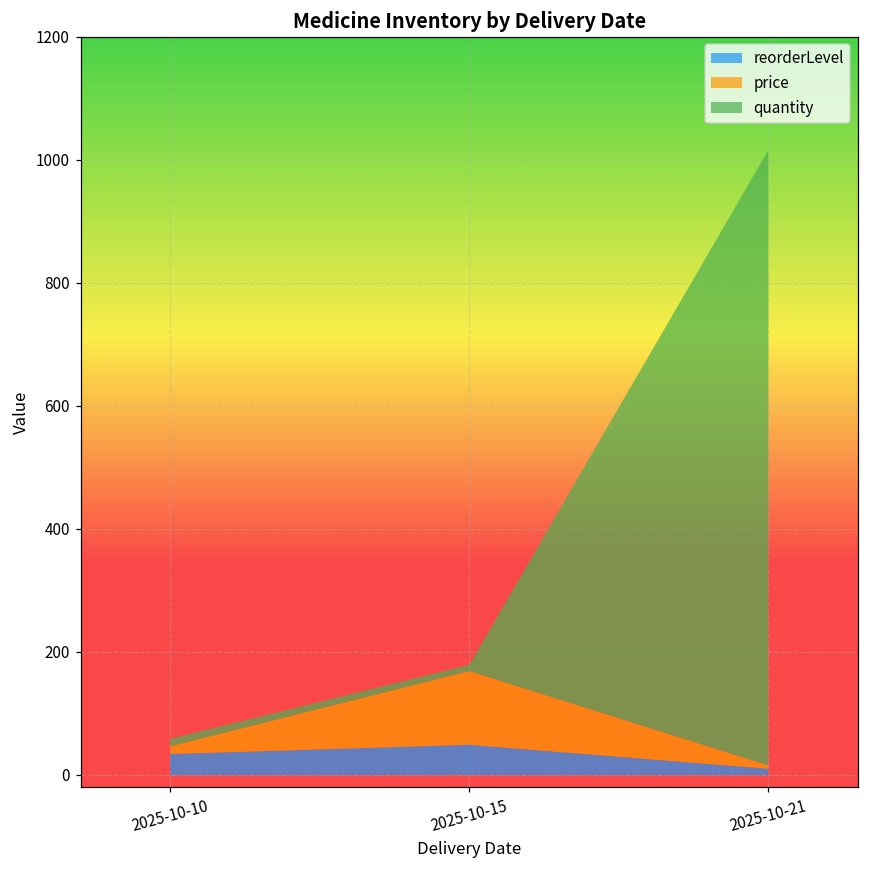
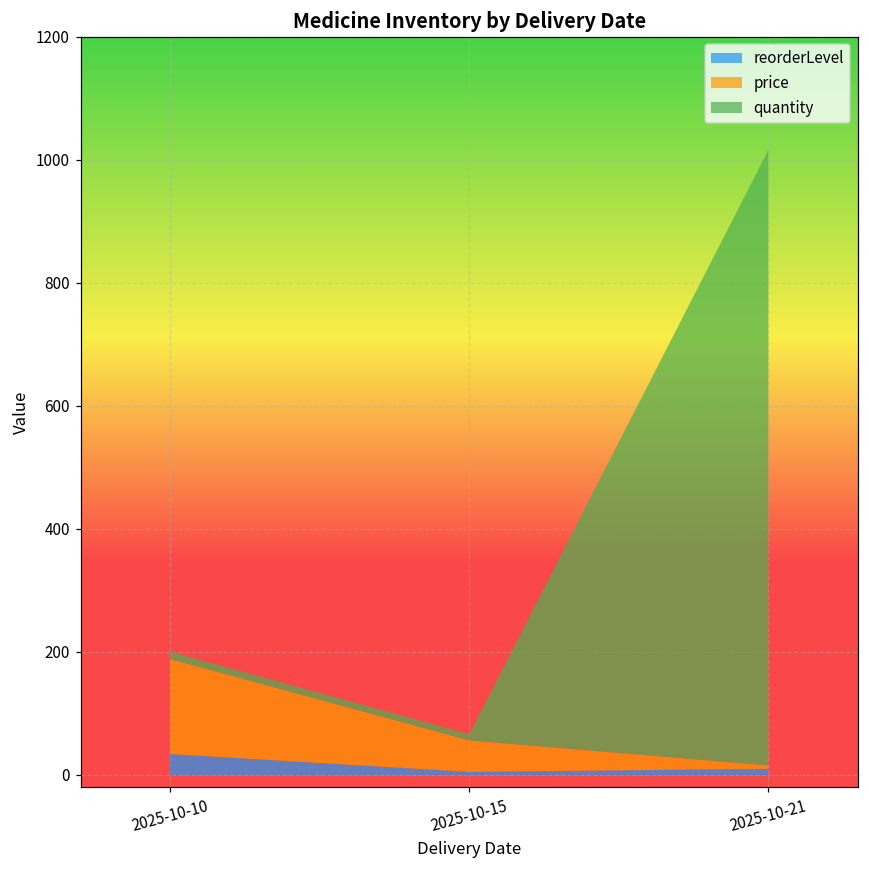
  {
    "reorderLevel": {
      "2025-10-10": 30,
-     "2025-10-15": 50,
+     "2025-10-15": 10,
      "2025-10-21": 10
    },
    "price": {
-     "2025-10-10": 10,
-     "2025-10-15": 120,
+     "2025-10-10": 150,
+     "2025-10-15": 50,
      "2025-10-21": 10
    },
    "quantity": {
      "2025-10-10": 10,
      "2025-10-15": 10,
      "2025-10-21": 1000
    }
  }
